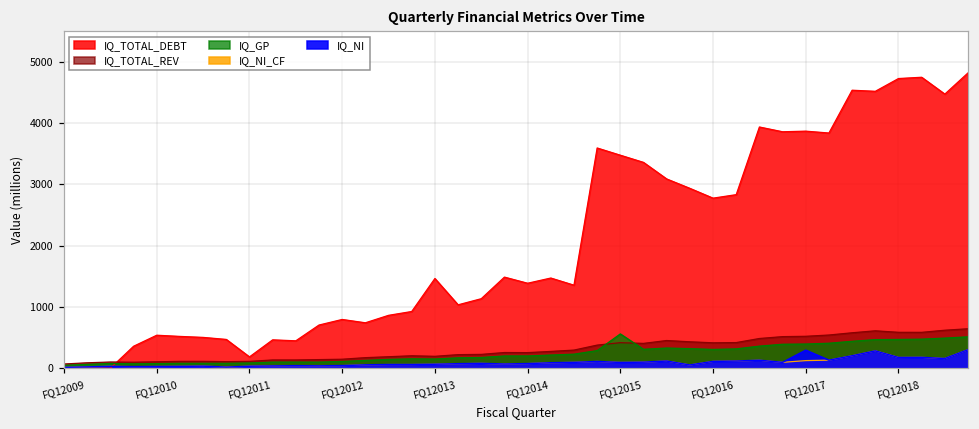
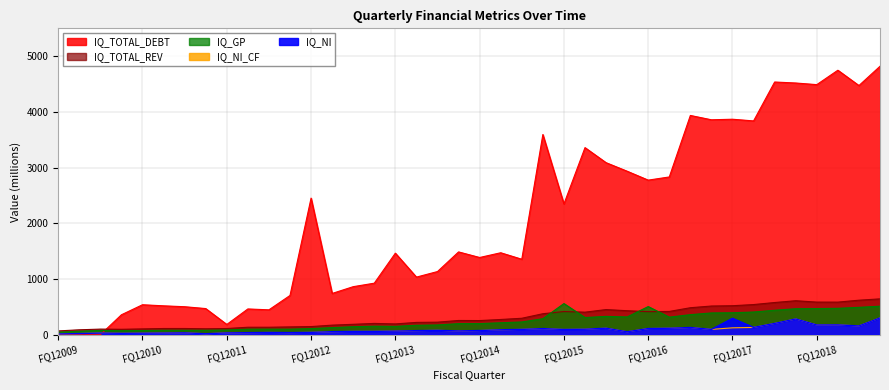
  {
    "IQ_TOTAL_DEBT": {
      "FQ12010": 500,
      "FQ12011": 200,
-     "FQ12012": 800,
+     "FQ12012": 2500,
      "FQ12013": 1500,
      "FQ12014": 1400,
-     "FQ12015": 3500,
+     "FQ12015": 2300,
      "FQ12016": 2800,
      "FQ12017": 3900,
-     "FQ12018": 4700
+     "FQ12018": 4500
    },
    "IQ_TOTAL_REV": {
      "FQ12014": 300,
      "FQ12015": 400,
      "FQ12016": 400,
      "FQ12017": 500,
      "FQ12018": 600
    },
    "IQ_GP": {
      "FQ12014": 200,
      "FQ12015": 600,
-     "FQ12016": 300,
+     "FQ12016": 500,
      "FQ12017": 400,
      "FQ12018": 500
    },
    "IQ_NI_CF": {
      "FQ12017": 100
    },
    "IQ_NI": {
      "FQ12017": 300
    }
  }
